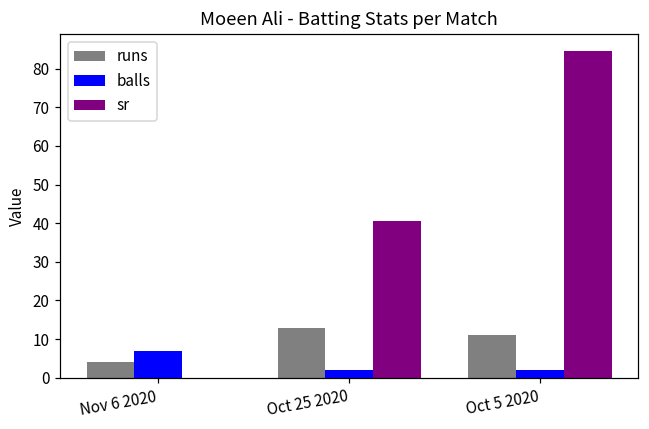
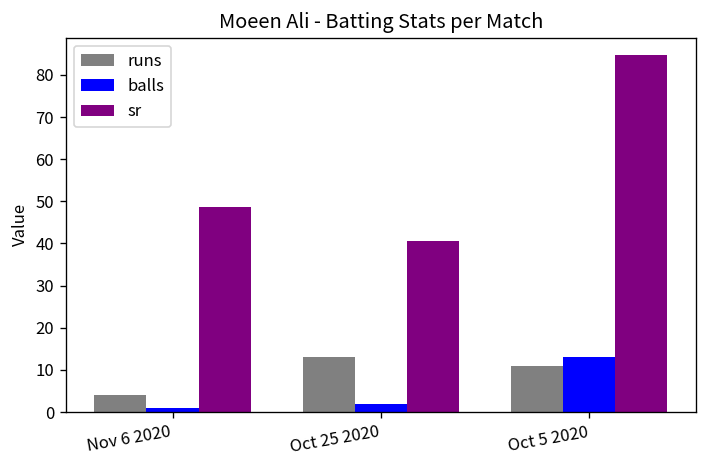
  {
    "runs": {
      "Nov 6 2020": 4,
      "Oct 25 2020": 13,
      "Oct 5 2020": 11
    },
    "balls": {
-     "Nov 6 2020": 7,
+     "Nov 6 2020": 1,
      "Oct 25 2020": 2,
-     "Oct 5 2020": 2
+     "Oct 5 2020": 13
    },
    "sr": {
-     "Nov 6 2020": 0,
+     "Nov 6 2020": 49,
      "Oct 25 2020": 41,
      "Oct 5 2020": 85
    }
  }
